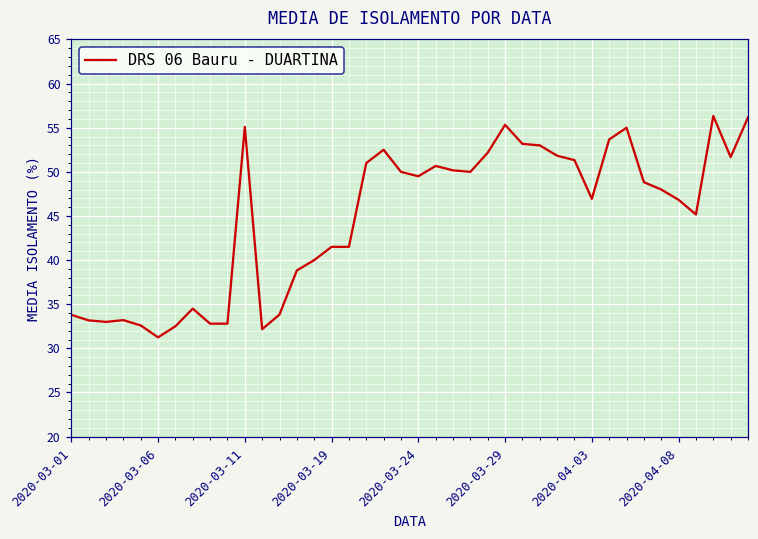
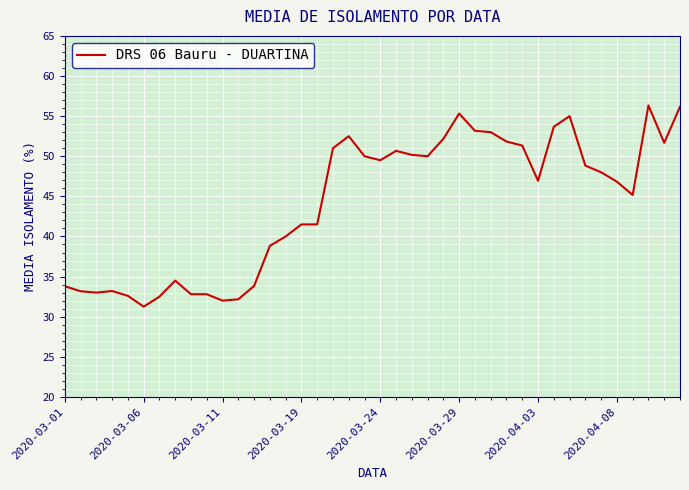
  {
    "2020-03-01": 34,
    "2020-03-06": 31,
-   "2020-03-11": 55,
+   "2020-03-11": 32,
    "2020-03-19": 42,
    "2020-03-24": 50,
    "2020-03-29": 55,
    "2020-04-03": 47,
    "2020-04-08": 47
  }
